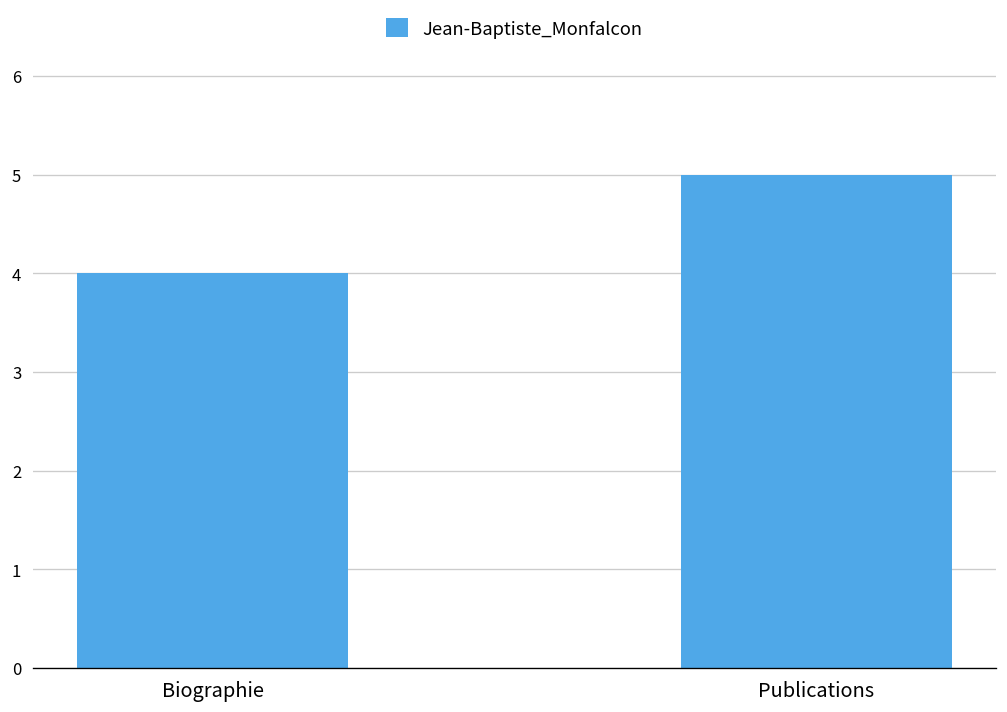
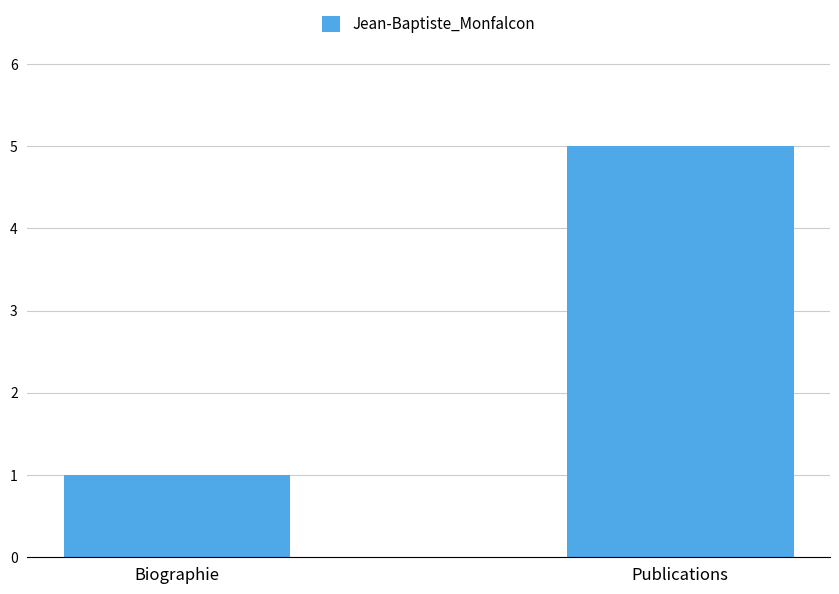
  {
-   "Biographie": 4,
+   "Biographie": 1,
    "Publications": 5
  }
